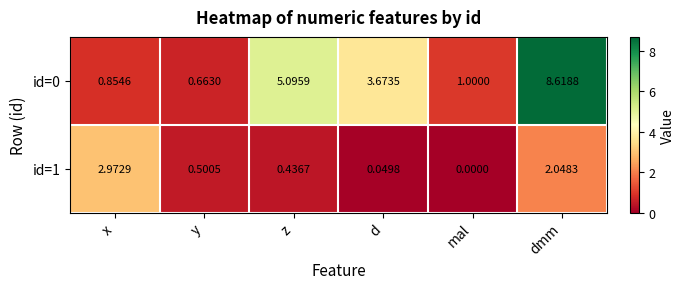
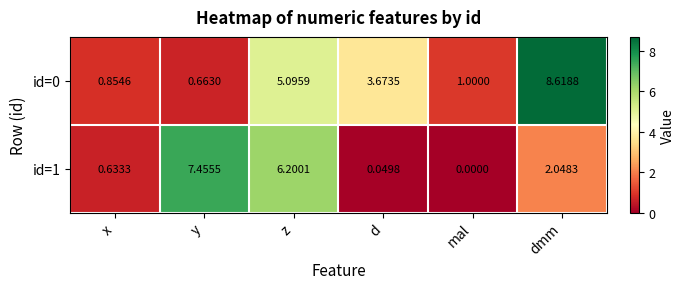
  {
    "id=0": {
      "x": 0.8546,
      "y": 0.6630,
      "z": 5.0959,
      "d": 3.6735,
      "mal": 1.0000,
      "dmm": 8.6188
    },
    "id=1": {
-     "x": 2.9729,
-     "y": 0.5005,
-     "z": 0.4367,
+     "x": 0.6333,
+     "y": 7.4555,
+     "z": 6.2001,
      "d": 0.0498,
      "mal": 0.0000,
      "dmm": 2.0483
    }
  }
